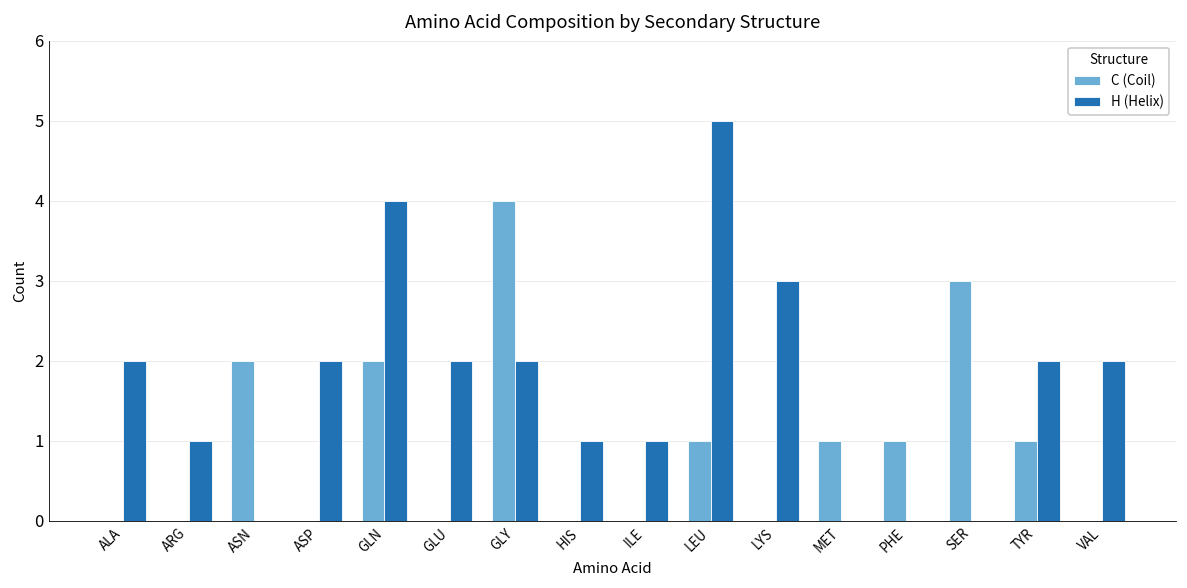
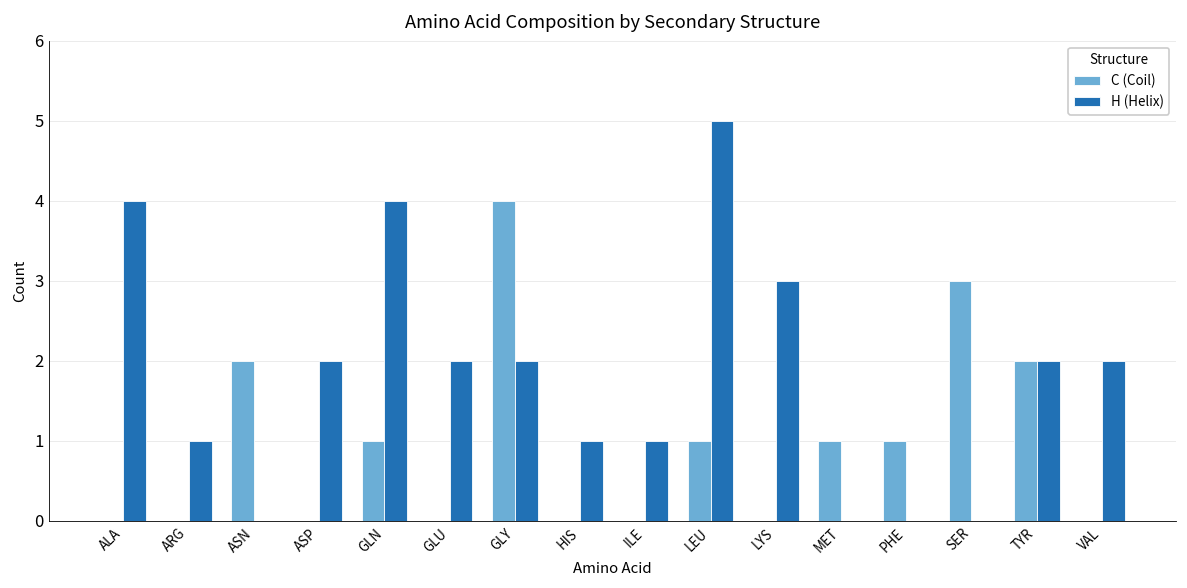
  {
    "C (Coil)": {
      "ALA": 0,
      "ARG": 0,
      "ASN": 2,
      "ASP": 0,
-     "GLN": 2,
+     "GLN": 1,
      "GLU": 0,
      "GLY": 4,
      "HIS": 0,
      "ILE": 0,
      "LEU": 1,
      "LYS": 0,
      "MET": 1,
      "PHE": 1,
      "SER": 3,
-     "TYR": 1,
+     "TYR": 2,
      "VAL": 0
    },
    "H (Helix)": {
-     "ALA": 2,
+     "ALA": 4,
      "ARG": 1,
      "ASN": 0,
      "ASP": 2,
      "GLN": 4,
      "GLU": 2,
      "GLY": 2,
      "HIS": 1,
      "ILE": 1,
      "LEU": 5,
      "LYS": 3,
      "MET": 0,
      "PHE": 0,
      "SER": 0,
      "TYR": 2,
      "VAL": 2
    }
  }
